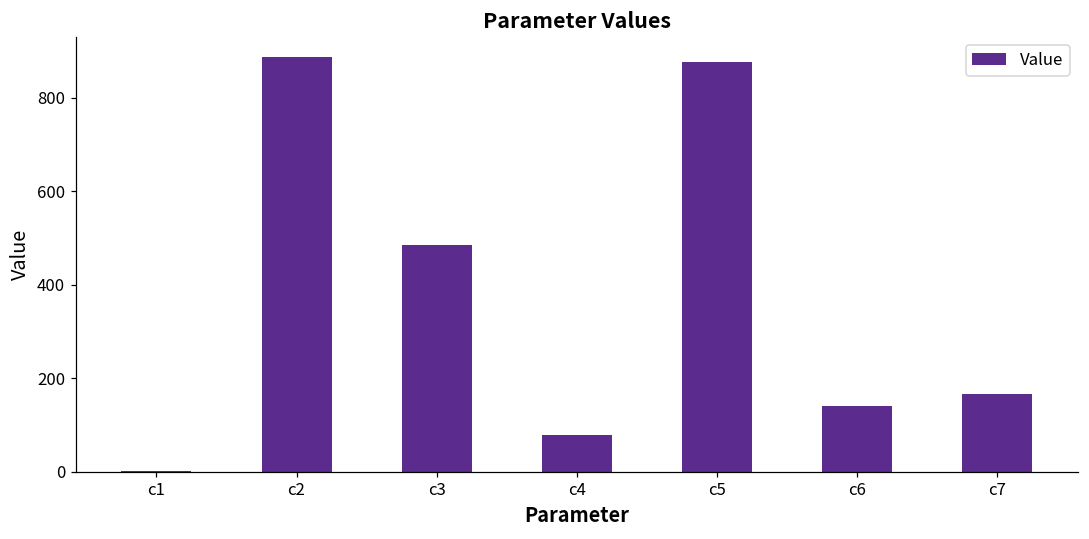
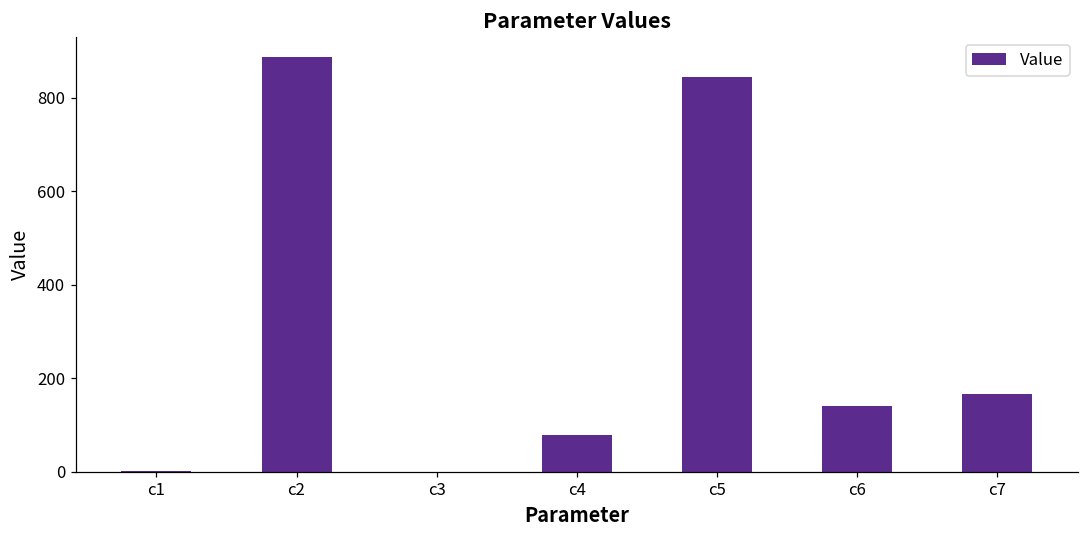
  {
    "c2": 890,
-   "c3": 480,
+   "c3": 0,
    "c4": 80,
-   "c5": 880,
+   "c5": 840,
    "c6": 140,
    "c7": 170
  }
